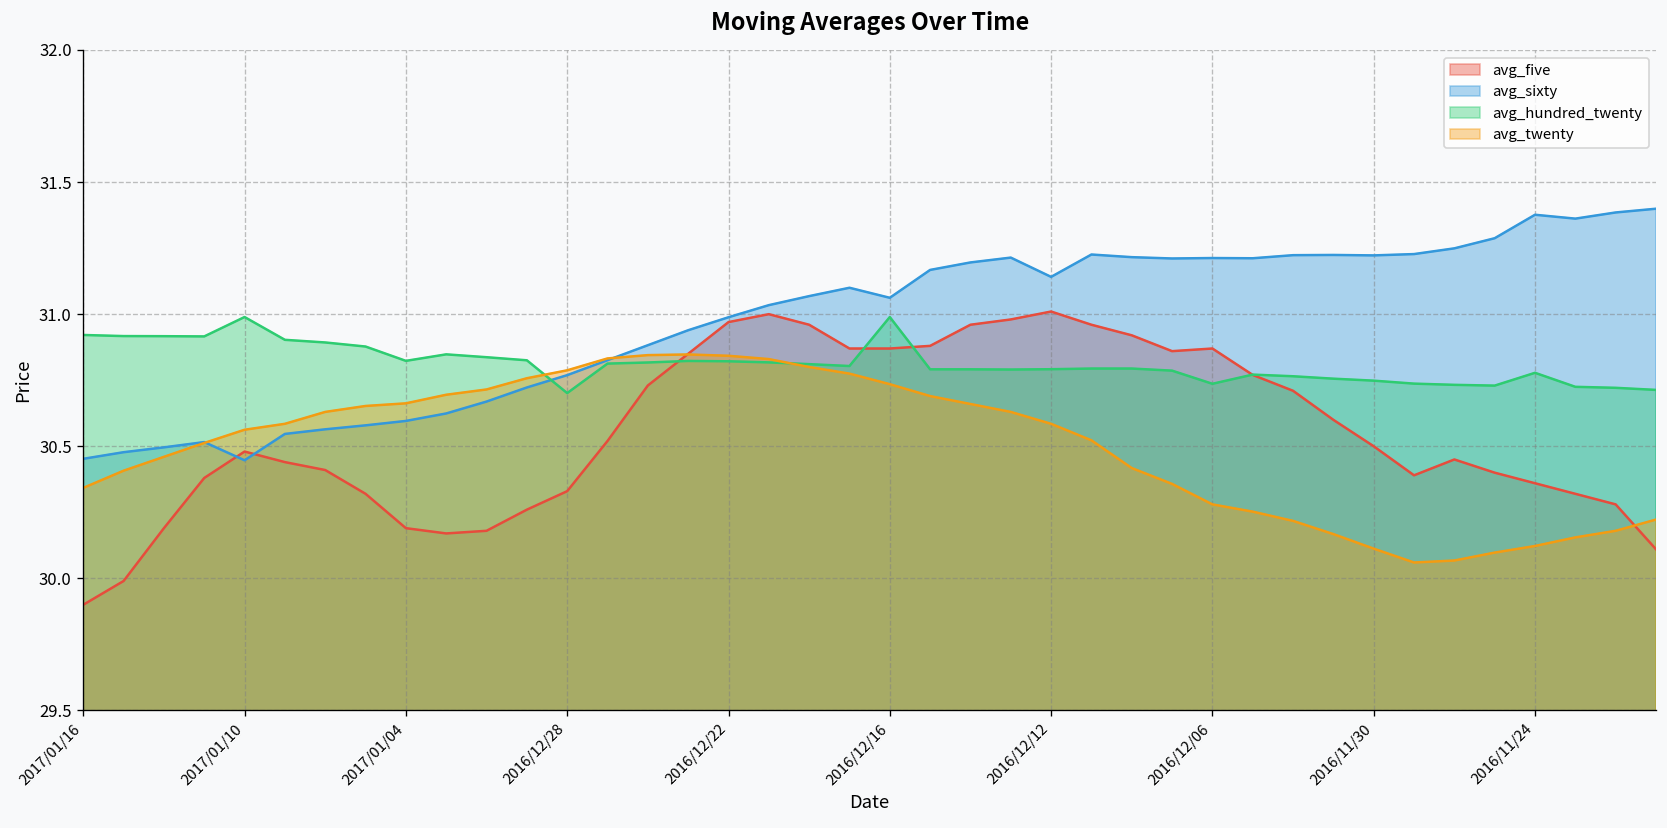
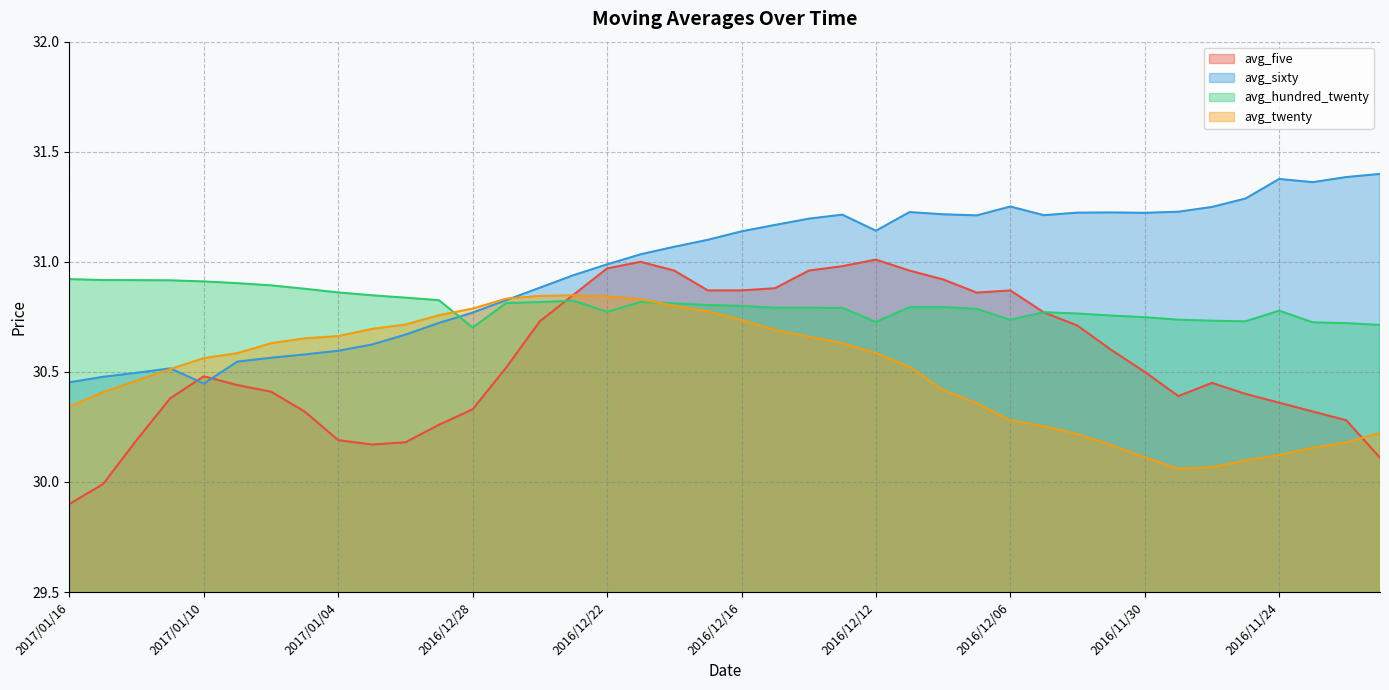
  {
    "avg_sixty": {
      "2017/01/16": 30.45,
      "2017/01/10": 30.45,
      "2017/01/04": 30.60,
      "2016/12/28": 30.77,
      "2016/12/22": 30.99,
-     "2016/12/16": 31.06,
+     "2016/12/16": 31.14,
      "2016/12/12": 31.14,
-     "2016/12/06": 31.21,
+     "2016/12/06": 31.25,
      "2016/11/30": 31.22,
      "2016/11/24": 31.38
    },
    "avg_hundred_twenty": {
      "2017/01/16": 30.92,
-     "2017/01/10": 30.99,
-     "2017/01/04": 30.82,
+     "2017/01/10": 30.91,
+     "2017/01/04": 30.86,
      "2016/12/28": 30.70,
-     "2016/12/22": 30.82,
-     "2016/12/16": 30.99,
-     "2016/12/12": 30.79,
+     "2016/12/22": 30.77,
+     "2016/12/16": 30.80,
+     "2016/12/12": 30.73,
      "2016/12/06": 30.74,
      "2016/11/30": 30.75,
      "2016/11/24": 30.78
    }
  }
